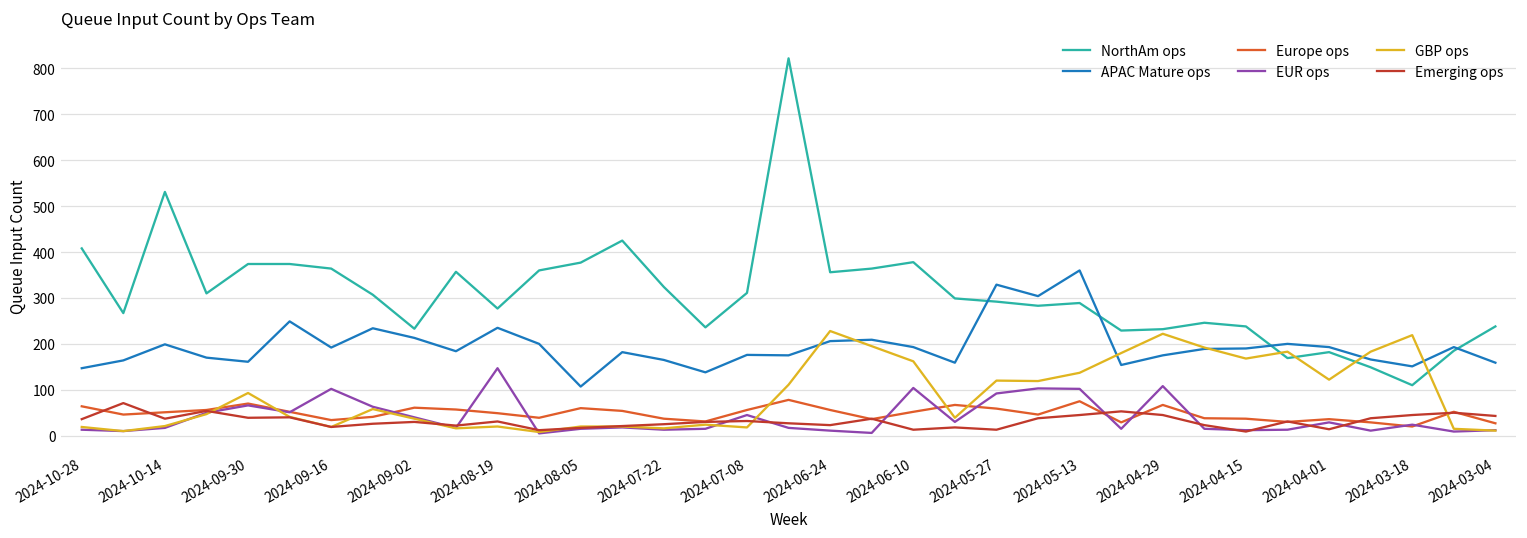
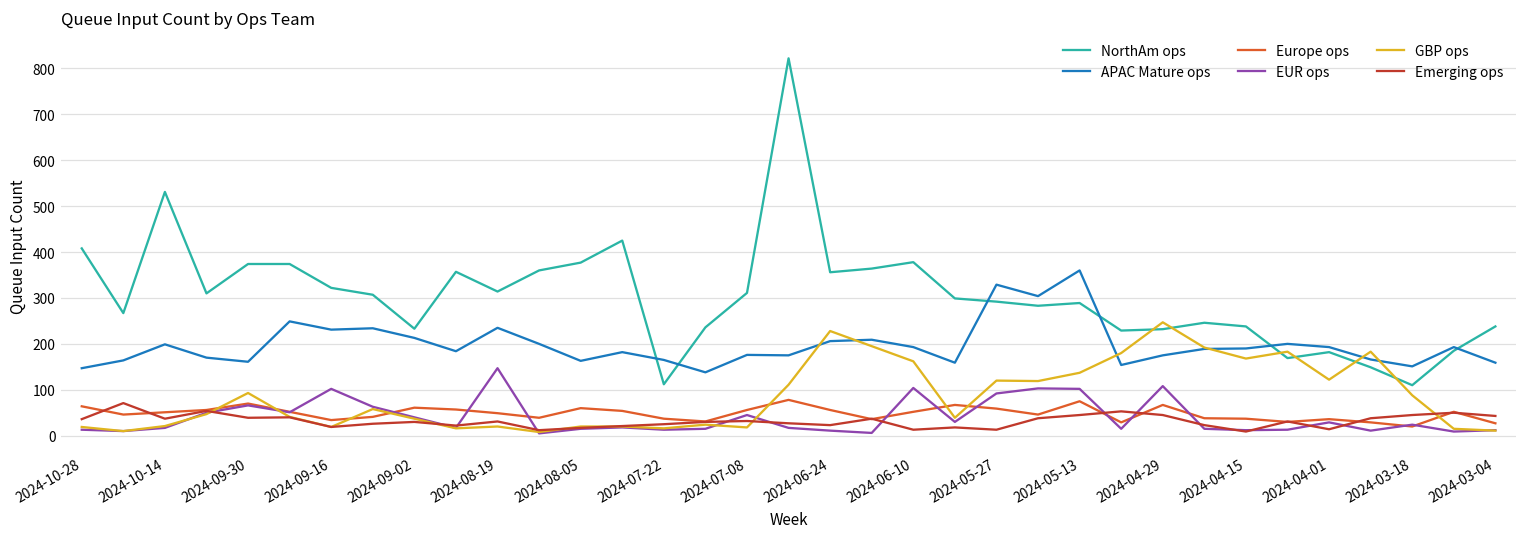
  {
    "NorthAm ops": {
      "2024-10-28": 410,
      "2024-10-14": 530,
      "2024-09-30": 370,
-     "2024-09-16": 360,
+     "2024-09-16": 320,
      "2024-09-02": 230,
-     "2024-08-19": 280,
+     "2024-08-19": 310,
      "2024-08-05": 380,
-     "2024-07-22": 320,
+     "2024-07-22": 110,
      "2024-07-08": 310,
      "2024-06-24": 360,
      "2024-06-10": 380,
      "2024-05-27": 290,
      "2024-05-13": 290,
      "2024-04-29": 230,
      "2024-04-15": 240,
      "2024-04-01": 180,
      "2024-03-18": 110,
      "2024-03-04": 240
    },
    "APAC Mature ops": {
      "2024-10-28": 150,
      "2024-10-14": 200,
      "2024-09-30": 160,
-     "2024-09-16": 190,
+     "2024-09-16": 230,
      "2024-09-02": 210,
      "2024-08-19": 240,
-     "2024-08-05": 110,
+     "2024-08-05": 160,
      "2024-07-22": 170,
      "2024-07-08": 180,
      "2024-06-24": 210,
      "2024-06-10": 190,
      "2024-05-27": 330,
      "2024-05-13": 360,
      "2024-04-29": 180,
      "2024-04-15": 190,
      "2024-04-01": 190,
      "2024-03-18": 150,
      "2024-03-04": 160
    },
    "EUR ops": {
      "2024-09-16": 100,
      "2024-08-19": 150,
      "2024-07-08": 50,
      "2024-06-24": 10,
      "2024-06-10": 100,
      "2024-05-27": 90,
      "2024-05-13": 100,
      "2024-04-29": 110,
      "2024-04-01": 30
    },
    "GBP ops": {
      "2024-09-30": 90,
      "2024-08-19": 20,
      "2024-07-08": 20,
      "2024-06-24": 230,
      "2024-06-10": 160,
      "2024-05-27": 120,
      "2024-05-13": 140,
-     "2024-04-29": 220,
+     "2024-04-29": 250,
      "2024-04-15": 170,
      "2024-04-01": 120,
-     "2024-03-18": 220
+     "2024-03-18": 90
    }
  }
